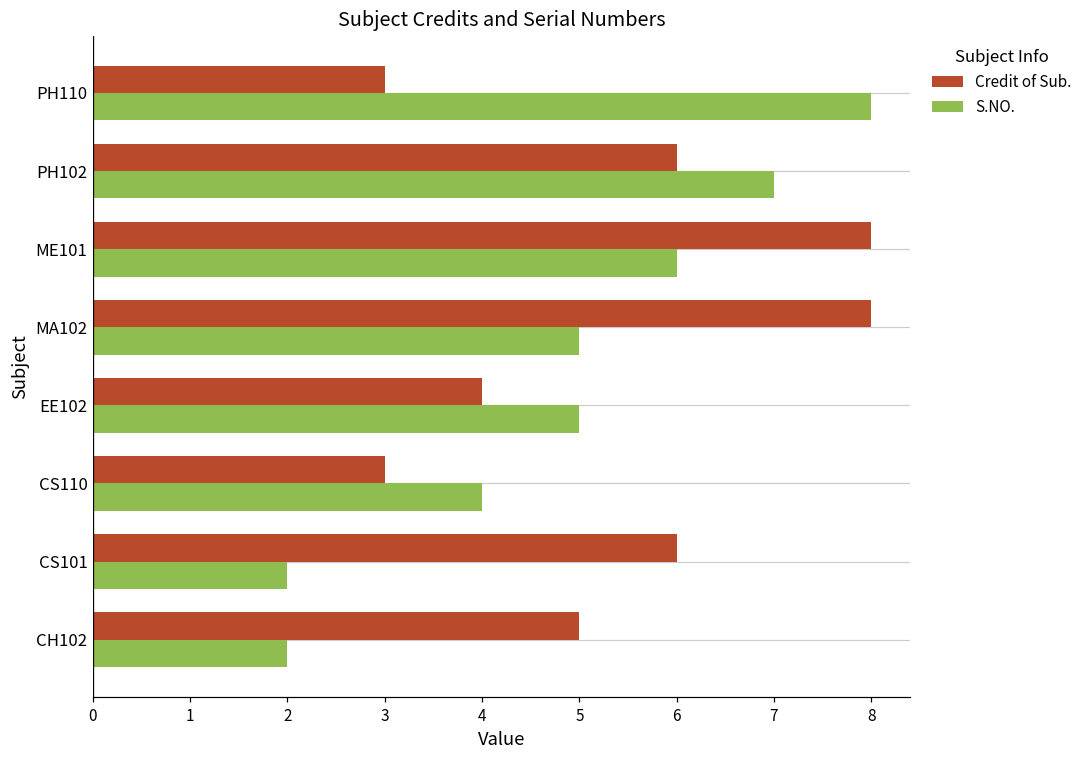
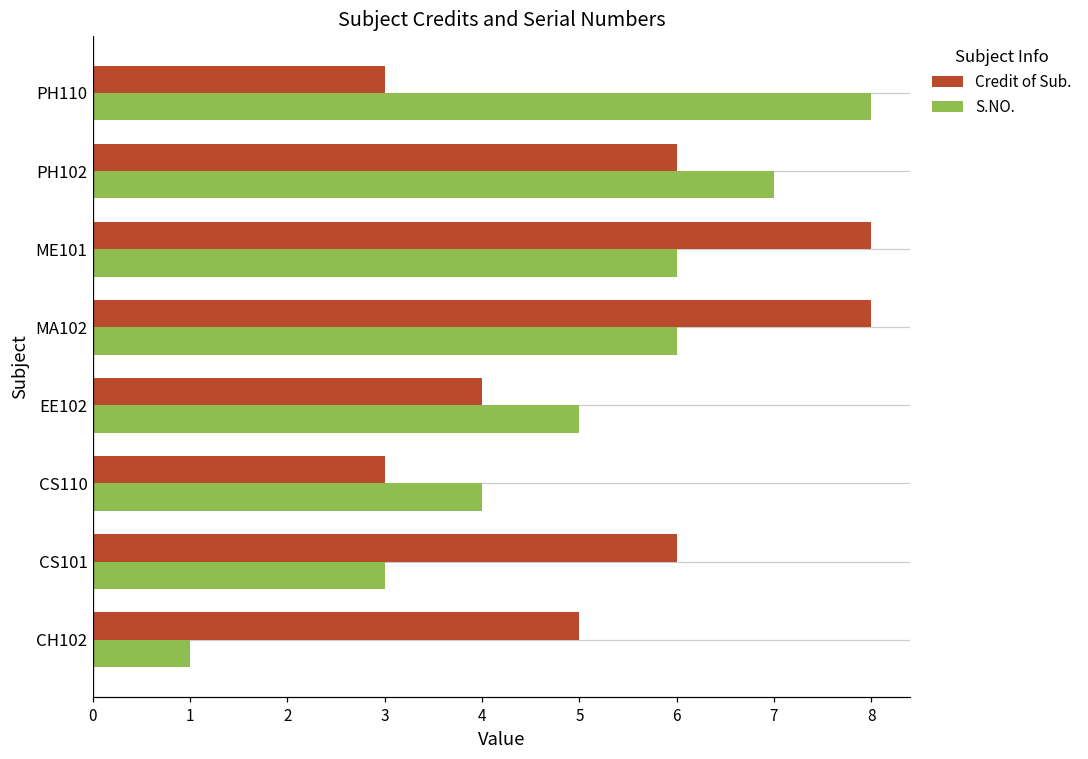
  {
    "Credit of Sub.": {
      "PH110": 3,
      "PH102": 6,
      "ME101": 8,
      "MA102": 8,
      "EE102": 4,
      "CS110": 3,
      "CS101": 6,
      "CH102": 5
    },
    "S.NO.": {
      "PH110": 8,
      "PH102": 7,
      "ME101": 6,
-     "MA102": 5,
+     "MA102": 6,
      "EE102": 5,
      "CS110": 4,
-     "CS101": 2,
-     "CH102": 2
+     "CS101": 3,
+     "CH102": 1
    }
  }
